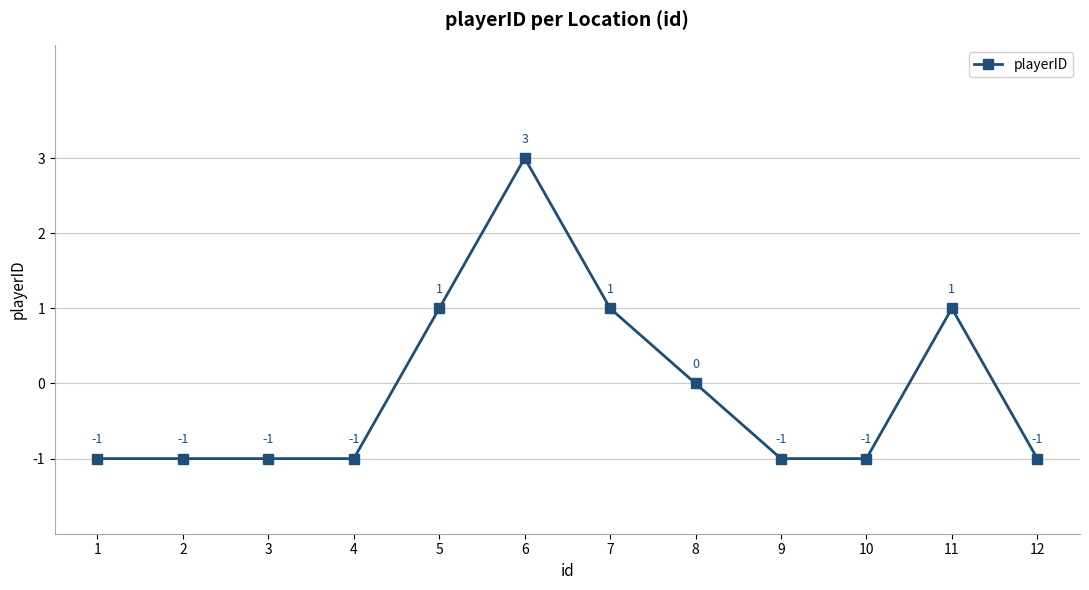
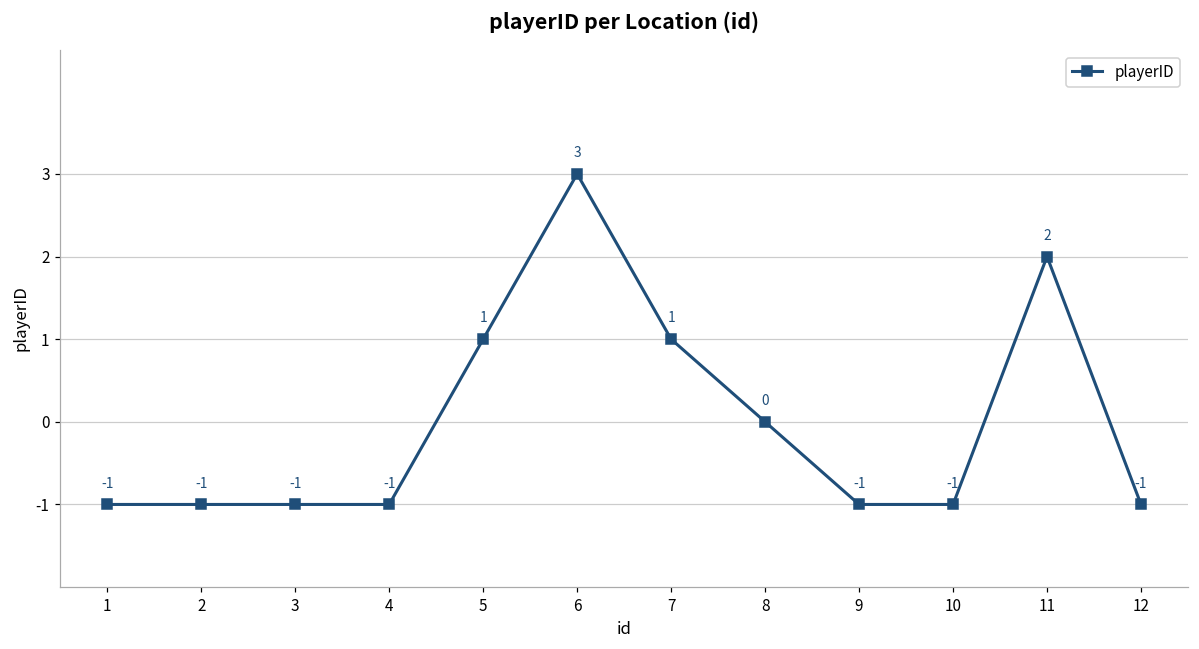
  {
    "1": -1,
    "2": -1,
    "3": -1,
    "4": -1,
    "5": 1,
    "6": 3,
    "7": 1,
    "8": 0,
    "9": -1,
    "10": -1,
-   "11": 1,
+   "11": 2,
    "12": -1
  }
